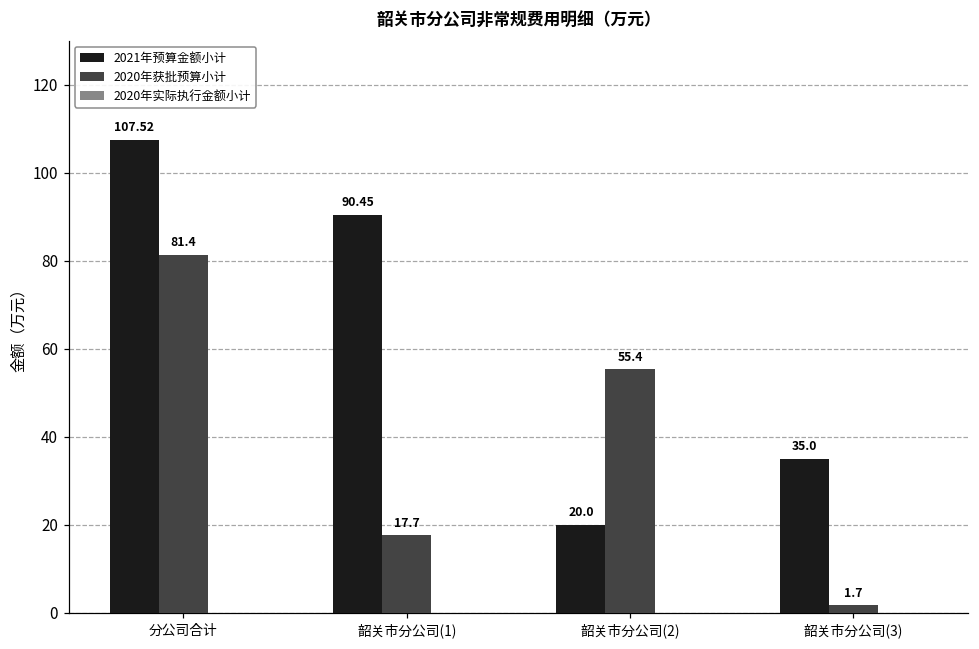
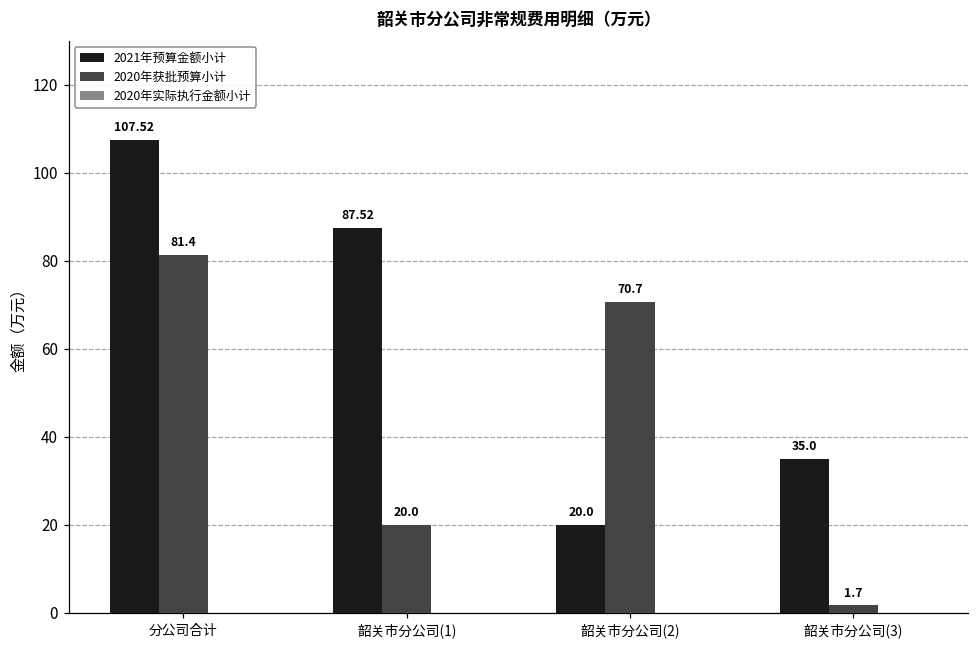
  {
    "2021年预算金额小计": {
      "分公司合计": 107.52,
-     "韶关市分公司(1)": 90.45,
+     "韶关市分公司(1)": 87.52,
      "韶关市分公司(2)": 20.0,
      "韶关市分公司(3)": 35.0
    },
    "2020年获批预算小计": {
      "分公司合计": 81.4,
-     "韶关市分公司(1)": 17.7,
-     "韶关市分公司(2)": 55.4,
+     "韶关市分公司(1)": 20.0,
+     "韶关市分公司(2)": 70.7,
      "韶关市分公司(3)": 1.7
    },
    "2020年实际执行金额小计": {
      "分公司合计": 0,
      "韶关市分公司(1)": 0,
      "韶关市分公司(2)": 0,
      "韶关市分公司(3)": 0
    }
  }
